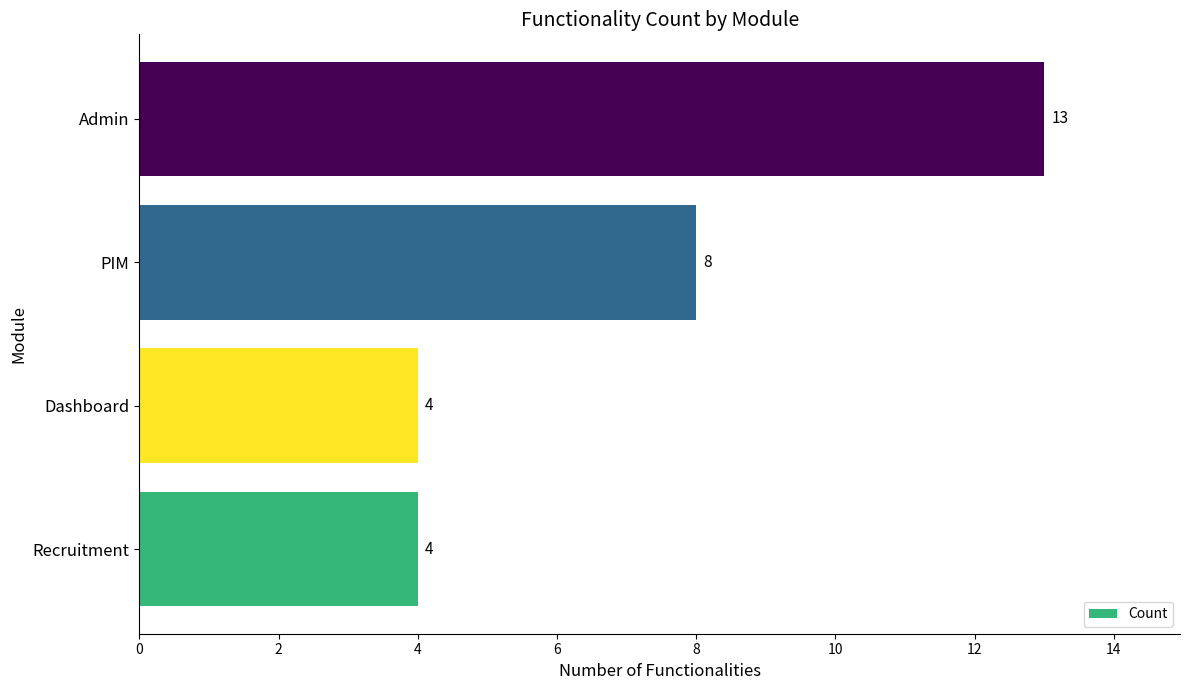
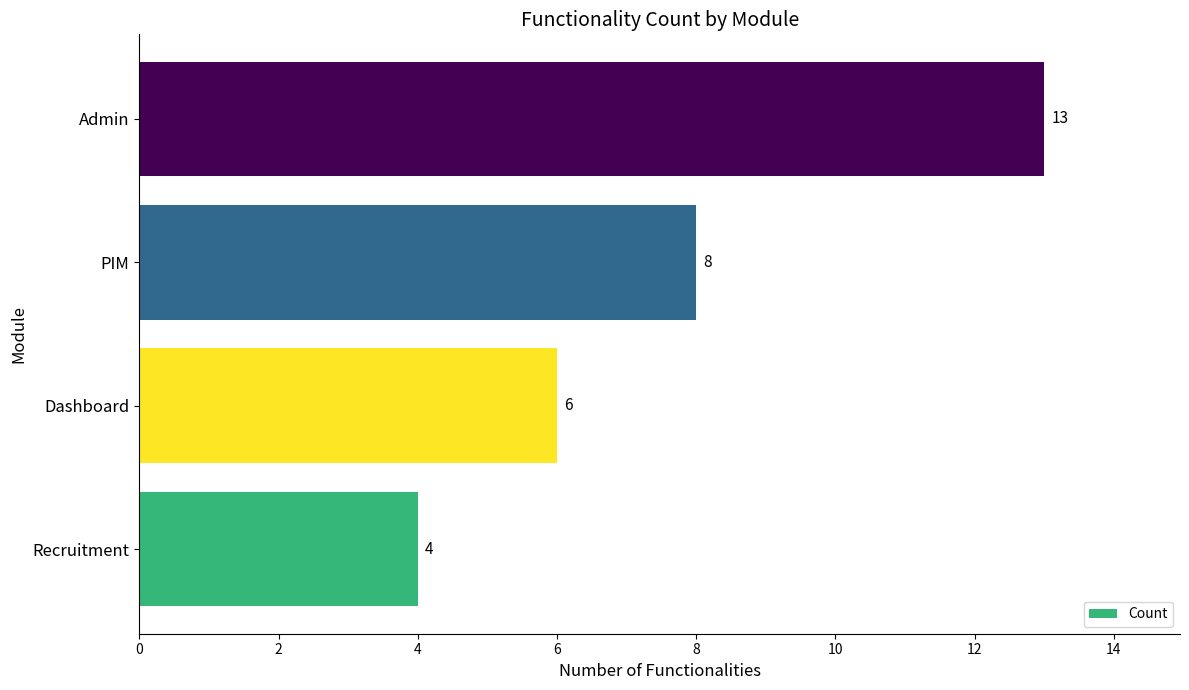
  {
    "Admin": 13,
    "PIM": 8,
-   "Dashboard": 4,
+   "Dashboard": 6,
    "Recruitment": 4
  }
